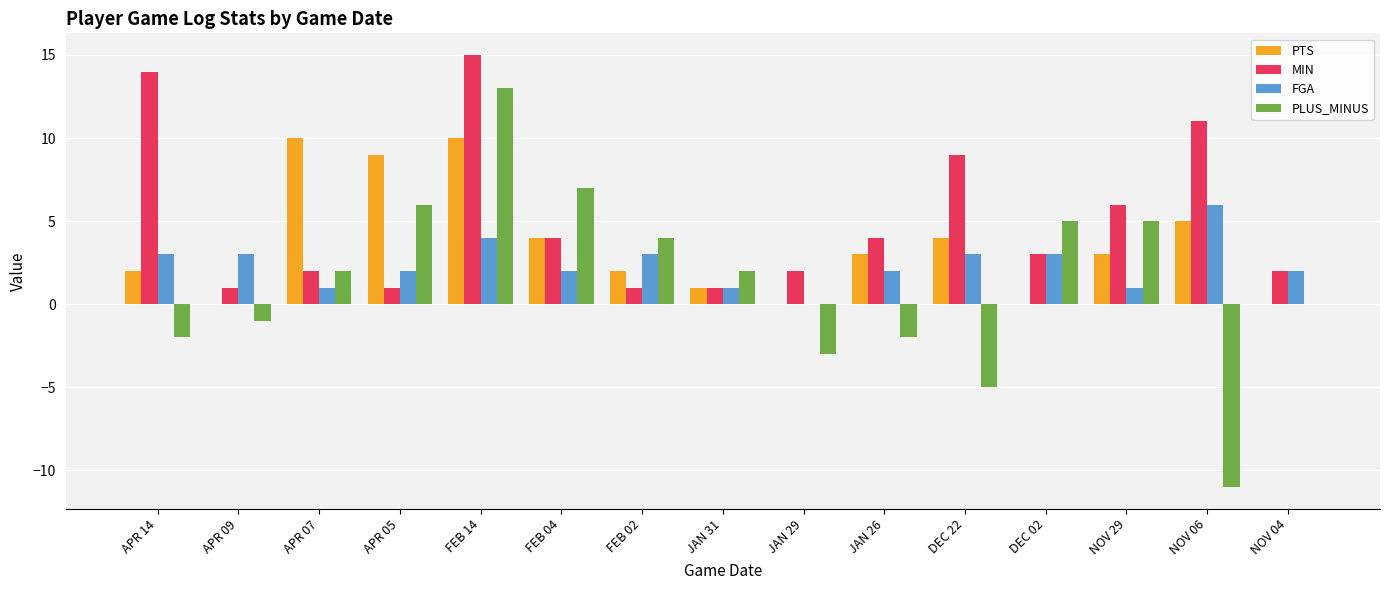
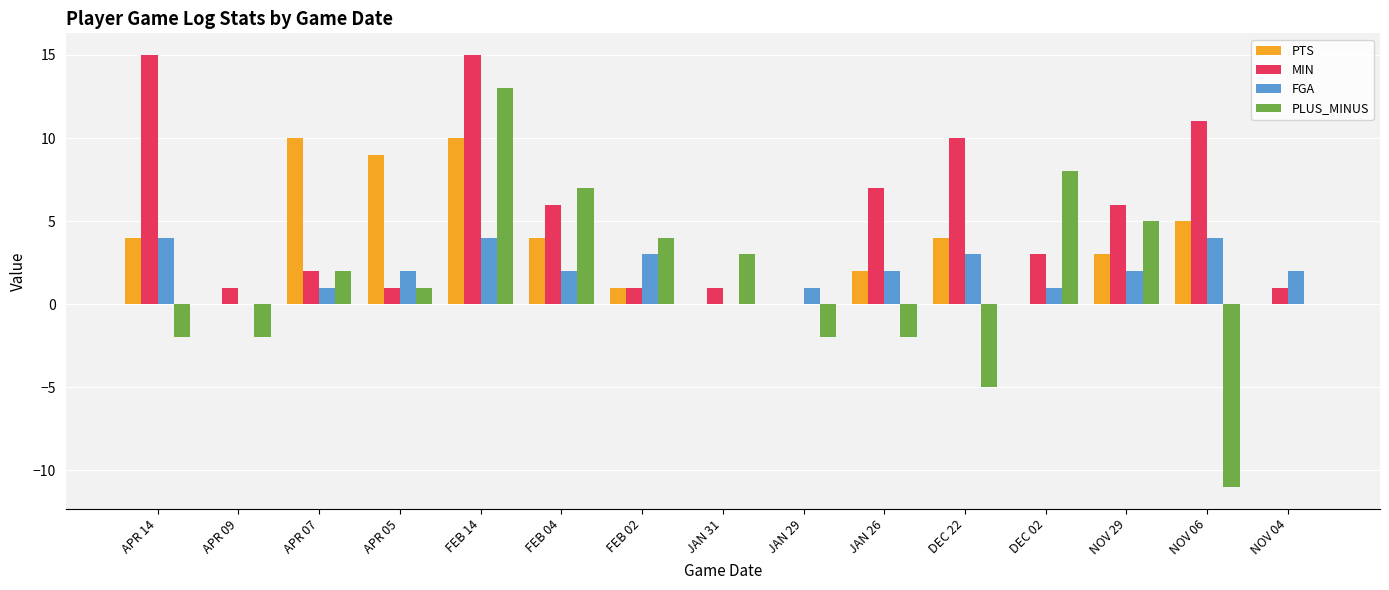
  {
    "PTS": {
-     "APR 14": 2,
+     "APR 14": 4,
      "APR 09": 0,
      "APR 07": 10,
      "APR 05": 9,
      "FEB 14": 10,
      "FEB 04": 4,
-     "FEB 02": 2,
-     "JAN 31": 1,
+     "FEB 02": 1,
+     "JAN 31": 0,
      "JAN 29": 0,
-     "JAN 26": 3,
+     "JAN 26": 2,
      "DEC 22": 4,
      "DEC 02": 0,
      "NOV 29": 3,
      "NOV 06": 5,
      "NOV 04": 0
    },
    "MIN": {
-     "APR 14": 14,
+     "APR 14": 15,
      "APR 09": 1,
      "APR 07": 2,
      "APR 05": 1,
      "FEB 14": 15,
-     "FEB 04": 4,
+     "FEB 04": 6,
      "FEB 02": 1,
      "JAN 31": 1,
-     "JAN 29": 2,
-     "JAN 26": 4,
-     "DEC 22": 9,
+     "JAN 29": 0,
+     "JAN 26": 7,
+     "DEC 22": 10,
      "DEC 02": 3,
      "NOV 29": 6,
      "NOV 06": 11,
-     "NOV 04": 2
+     "NOV 04": 1
    },
    "FGA": {
-     "APR 14": 3,
-     "APR 09": 3,
+     "APR 14": 4,
+     "APR 09": 0,
      "APR 07": 1,
      "APR 05": 2,
      "FEB 14": 4,
      "FEB 04": 2,
      "FEB 02": 3,
-     "JAN 31": 1,
-     "JAN 29": 0,
+     "JAN 31": 0,
+     "JAN 29": 1,
      "JAN 26": 2,
      "DEC 22": 3,
-     "DEC 02": 3,
-     "NOV 29": 1,
-     "NOV 06": 6,
+     "DEC 02": 1,
+     "NOV 29": 2,
+     "NOV 06": 4,
      "NOV 04": 2
    },
    "PLUS_MINUS": {
      "APR 14": -2,
-     "APR 09": -1,
+     "APR 09": -2,
      "APR 07": 2,
-     "APR 05": 6,
+     "APR 05": 1,
      "FEB 14": 13,
      "FEB 04": 7,
      "FEB 02": 4,
-     "JAN 31": 2,
-     "JAN 29": -3,
+     "JAN 31": 3,
+     "JAN 29": -2,
      "JAN 26": -2,
      "DEC 22": -5,
-     "DEC 02": 5,
+     "DEC 02": 8,
      "NOV 29": 5,
      "NOV 06": -11,
      "NOV 04": 0
    }
  }
